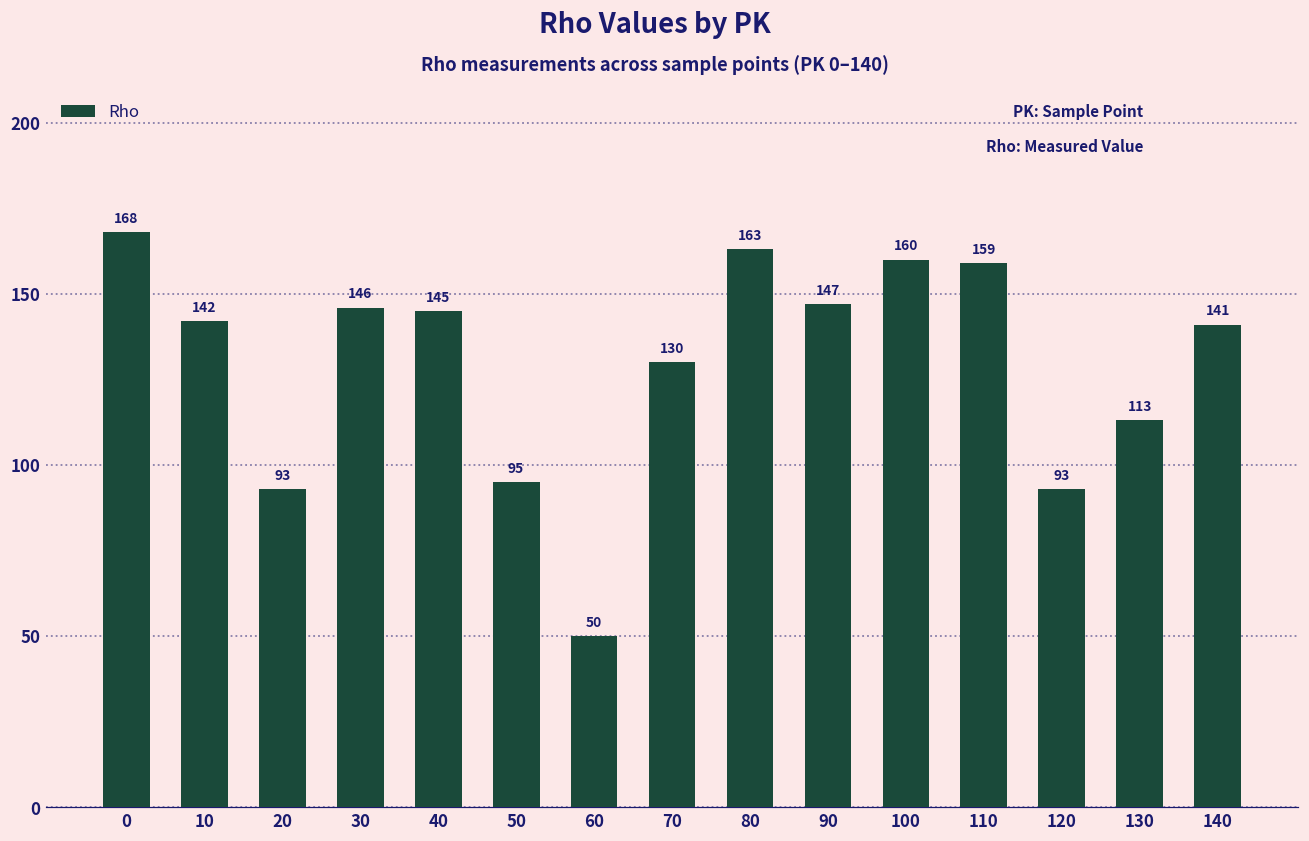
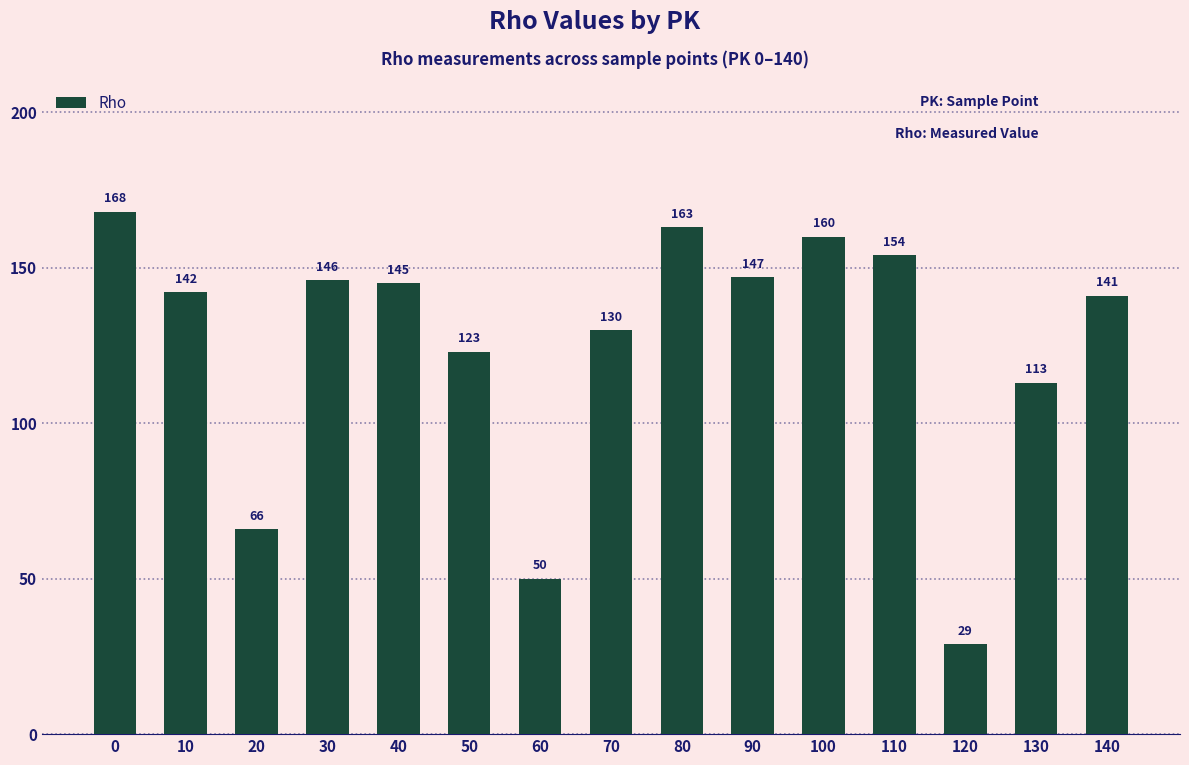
  {
    "0": 168,
    "10": 142,
-   "20": 93,
+   "20": 66,
    "30": 146,
    "40": 145,
-   "50": 95,
+   "50": 123,
    "60": 50,
    "70": 130,
    "80": 163,
    "90": 147,
    "100": 160,
-   "110": 159,
-   "120": 93,
+   "110": 154,
+   "120": 29,
    "130": 113,
    "140": 141
  }
